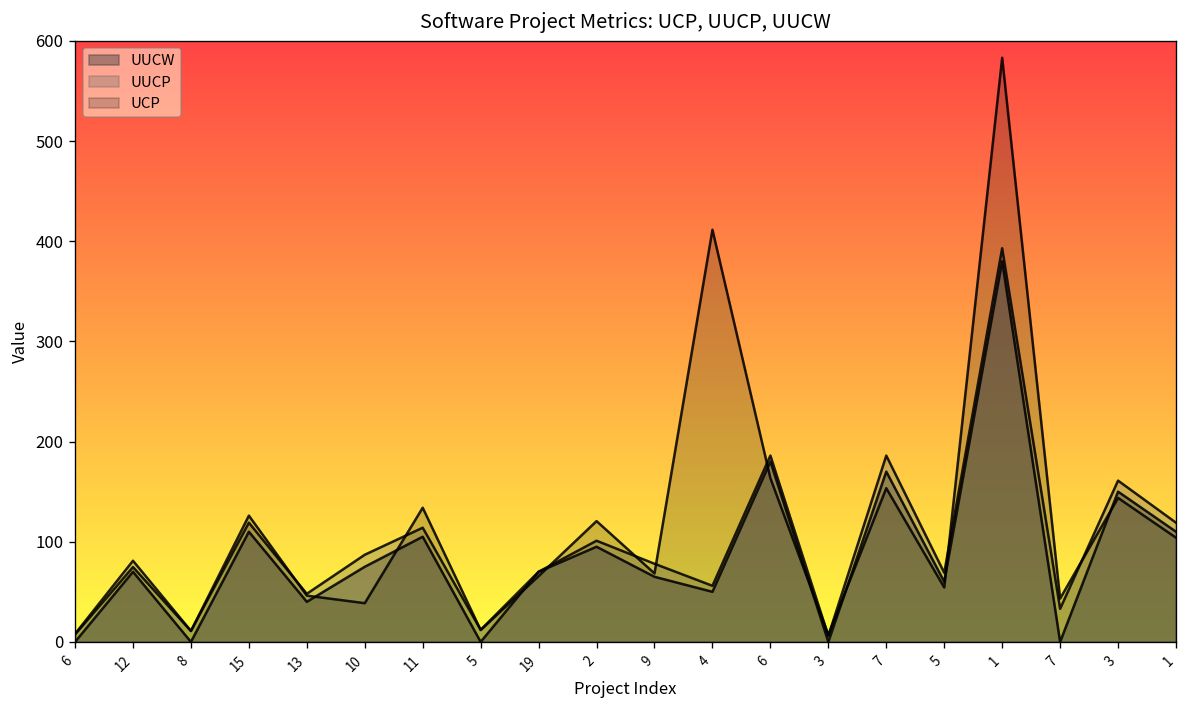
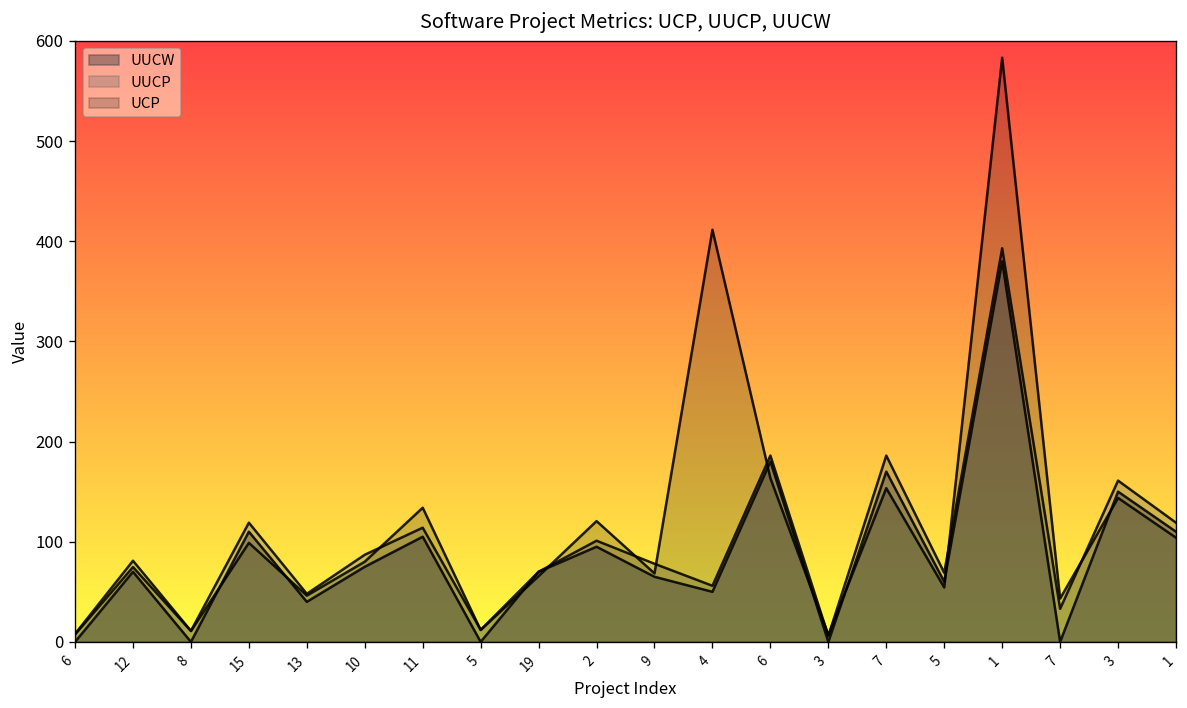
  {
    "UCP": {
      "12": 70,
-     "15": 130,
-     "10": 40,
+     "15": 100,
+     "10": 80,
      "11": 130,
      "19": 70,
      "2": 120,
      "9": 70,
      "4": 410
    }
  }
